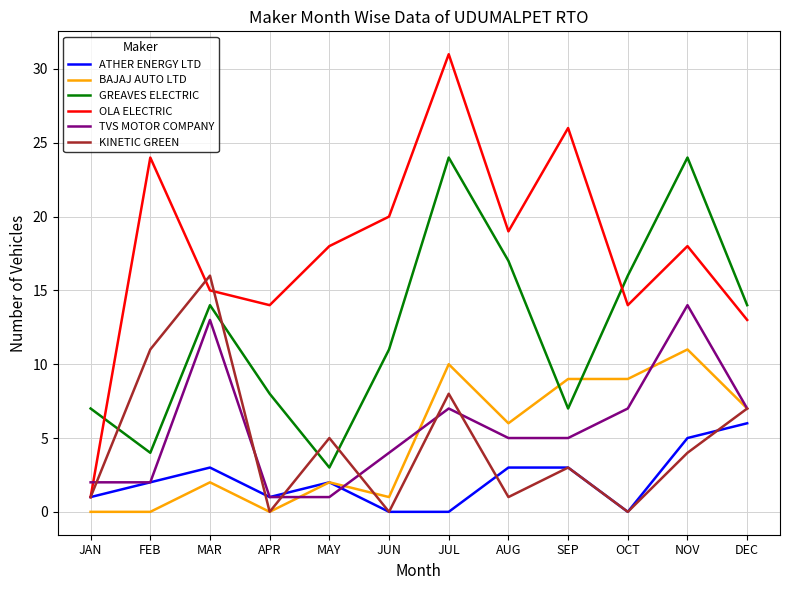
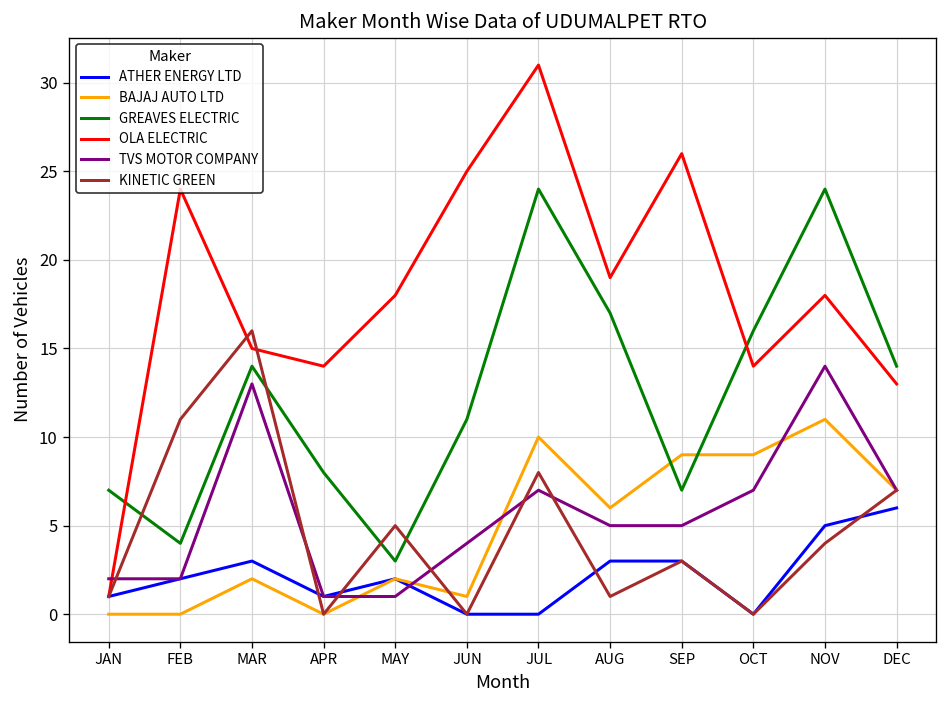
  {
    "ATHER ENERGY LTD": {
      "MAR": 3,
      "JUL": 0,
      "AUG": 3,
      "NOV": 5,
      "DEC": 6
    },
    "BAJAJ AUTO LTD": {
      "JAN": 0,
      "FEB": 0,
      "MAR": 2,
      "JUN": 1,
      "JUL": 10,
      "AUG": 6,
      "SEP": 9,
      "OCT": 9,
      "NOV": 11
    },
    "GREAVES ELECTRIC": {
      "JAN": 7,
      "FEB": 4,
      "MAR": 14,
      "APR": 8,
      "MAY": 3,
      "JUN": 11,
      "JUL": 24,
      "AUG": 17,
      "SEP": 7,
      "OCT": 16,
      "NOV": 24,
      "DEC": 14
    },
    "OLA ELECTRIC": {
      "FEB": 24,
      "MAR": 15,
      "APR": 14,
      "MAY": 18,
-     "JUN": 20,
+     "JUN": 25,
      "JUL": 31,
      "AUG": 19,
      "SEP": 26,
      "OCT": 14,
      "NOV": 18,
      "DEC": 13
    },
    "TVS MOTOR COMPANY": {
      "JAN": 2,
      "MAR": 13,
      "MAY": 1,
      "JUN": 4,
      "JUL": 7,
      "AUG": 5,
      "SEP": 5,
      "OCT": 7,
      "NOV": 14
    },
    "KINETIC GREEN": {
      "FEB": 11,
      "MAR": 16,
      "MAY": 5,
      "JUL": 8,
      "AUG": 1,
      "NOV": 4
    }
  }
